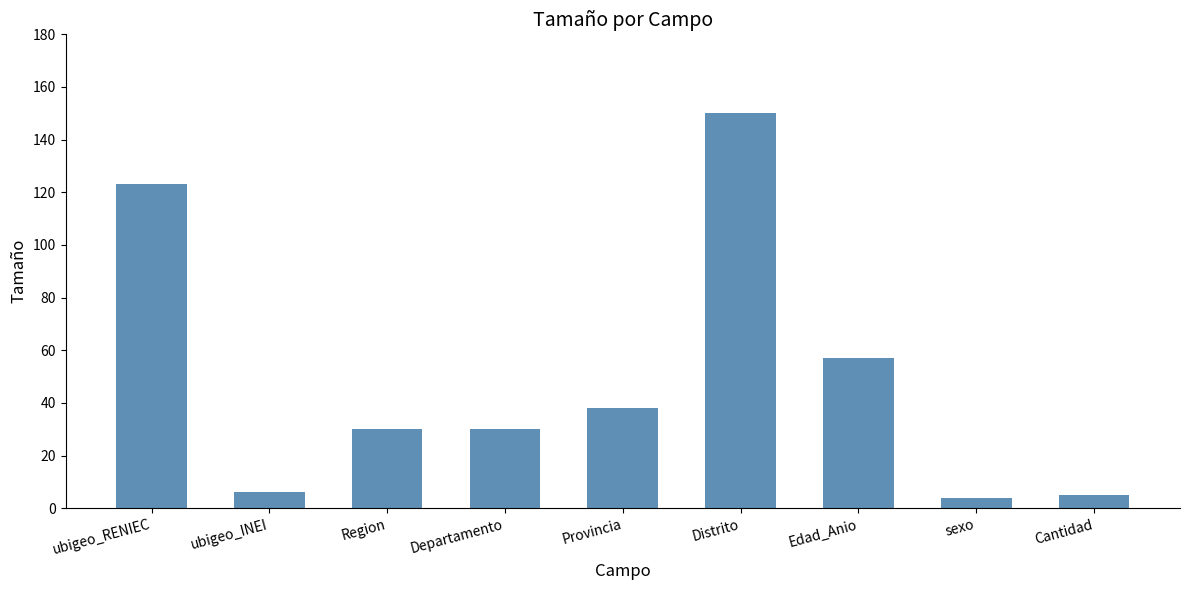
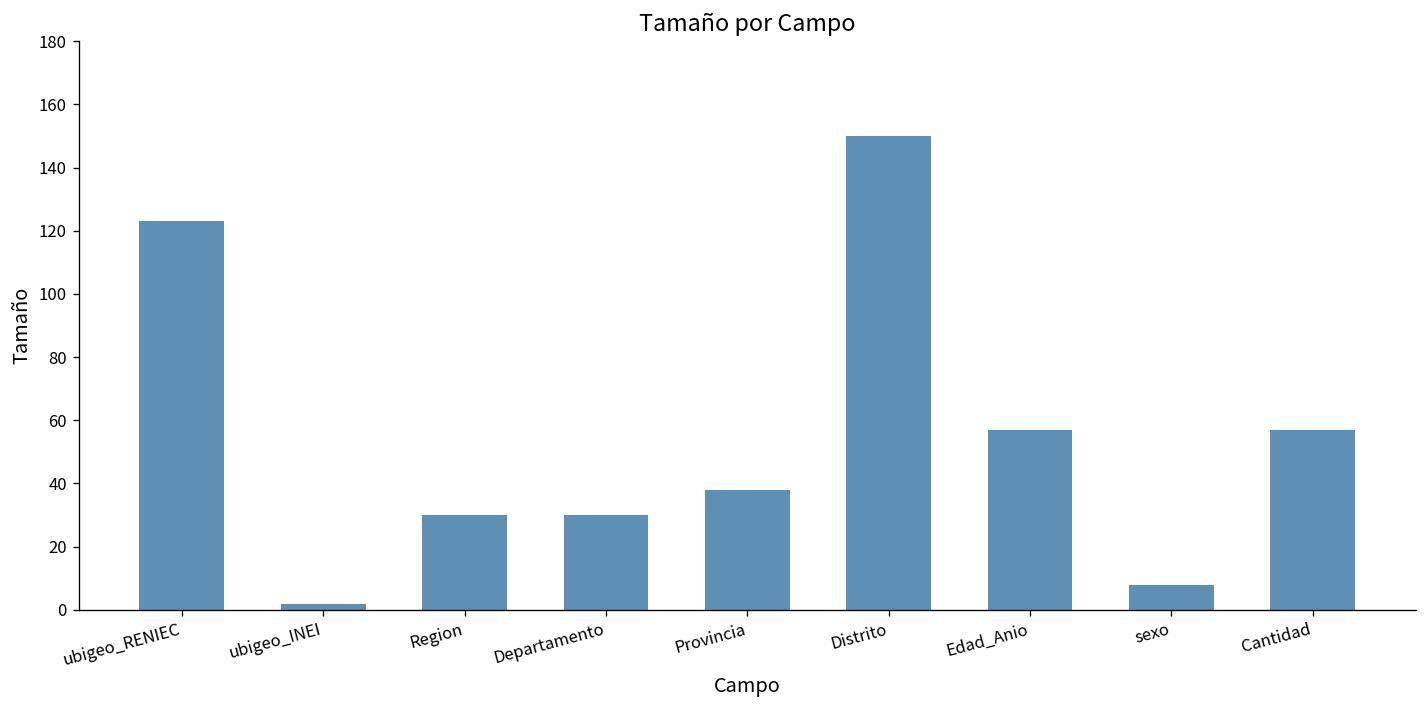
  {
    "ubigeo_RENIEC": 123,
-   "ubigeo_INEI": 6,
+   "ubigeo_INEI": 2,
    "Region": 30,
    "Departamento": 30,
    "Provincia": 38,
    "Distrito": 150,
    "Edad_Anio": 57,
-   "sexo": 4,
-   "Cantidad": 5
+   "sexo": 8,
+   "Cantidad": 57
  }
